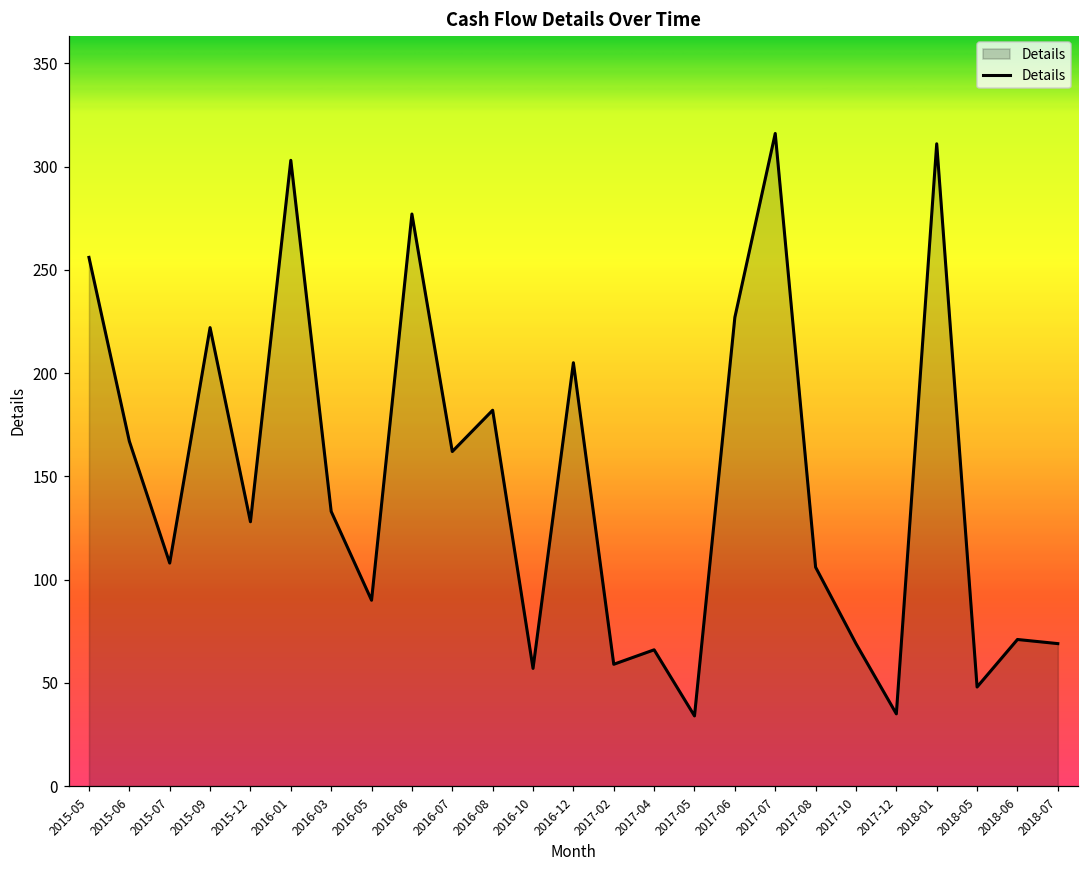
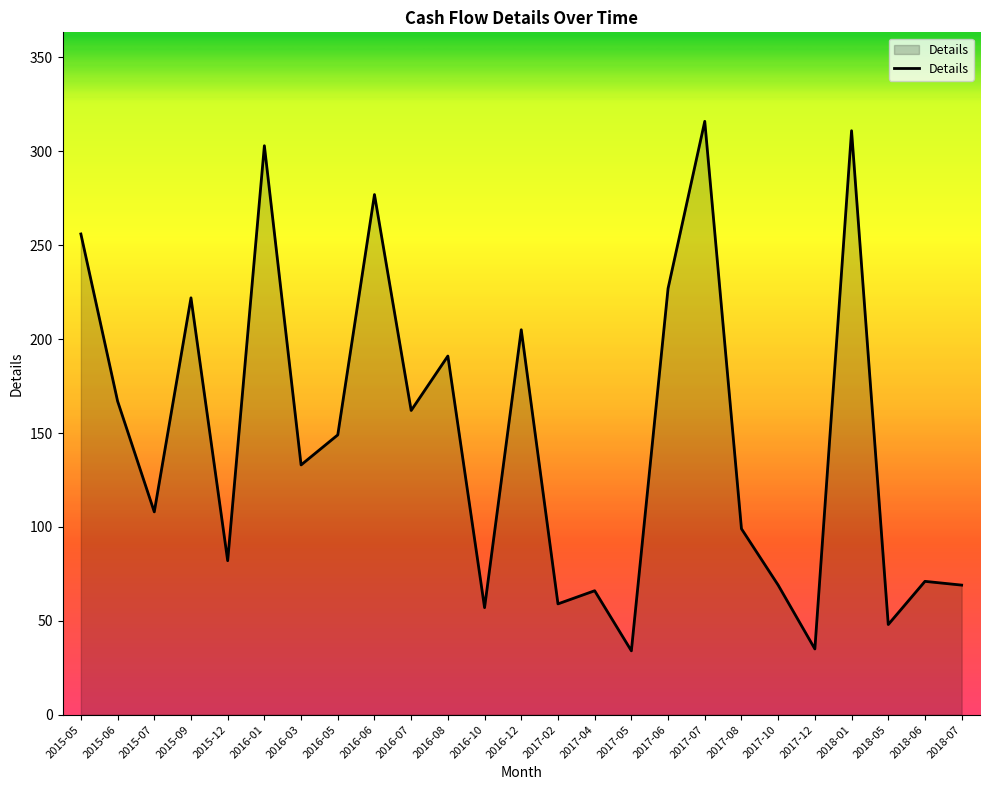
  {
    "2015-05": 256,
    "2015-06": 167,
    "2015-07": 108,
    "2015-09": 222,
-   "2015-12": 128,
+   "2015-12": 82,
    "2016-01": 303,
    "2016-03": 133,
-   "2016-05": 90,
+   "2016-05": 149,
    "2016-06": 277,
    "2016-07": 162,
-   "2016-08": 182,
+   "2016-08": 191,
    "2016-10": 57,
    "2016-12": 205,
    "2017-02": 59,
    "2017-04": 66,
    "2017-05": 34,
    "2017-06": 227,
    "2017-07": 316,
-   "2017-08": 106,
+   "2017-08": 99,
    "2017-10": 69,
    "2017-12": 35,
    "2018-01": 311,
    "2018-05": 48,
    "2018-06": 71,
    "2018-07": 69
  }
